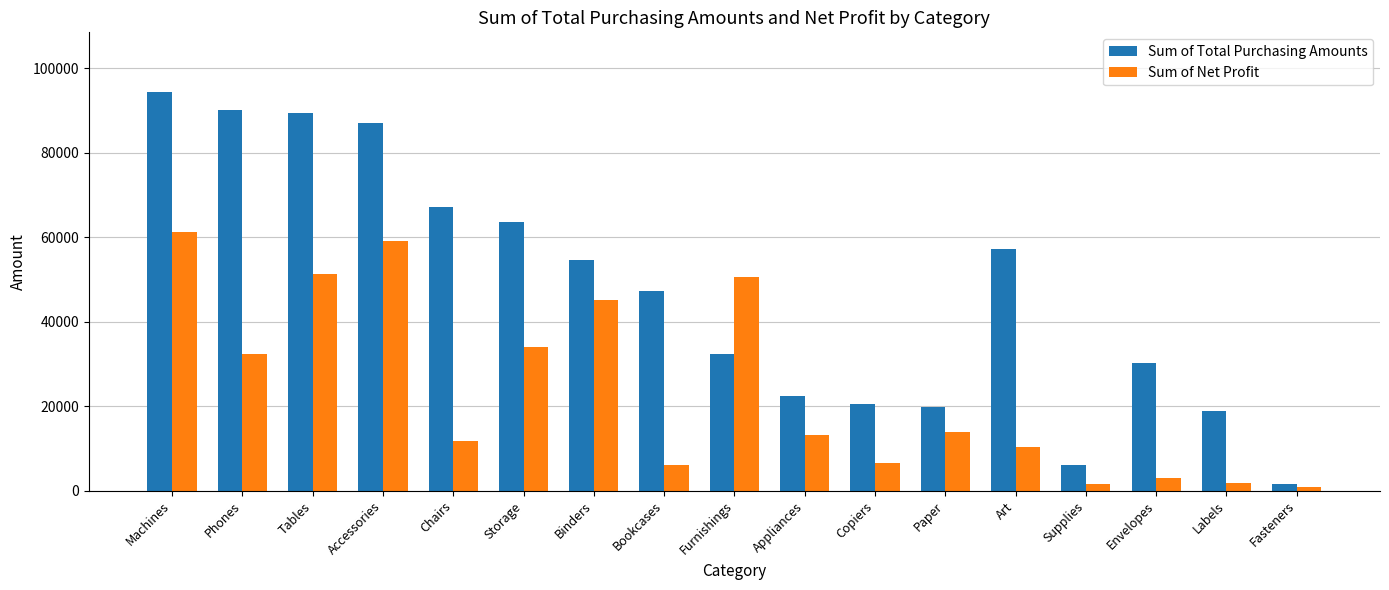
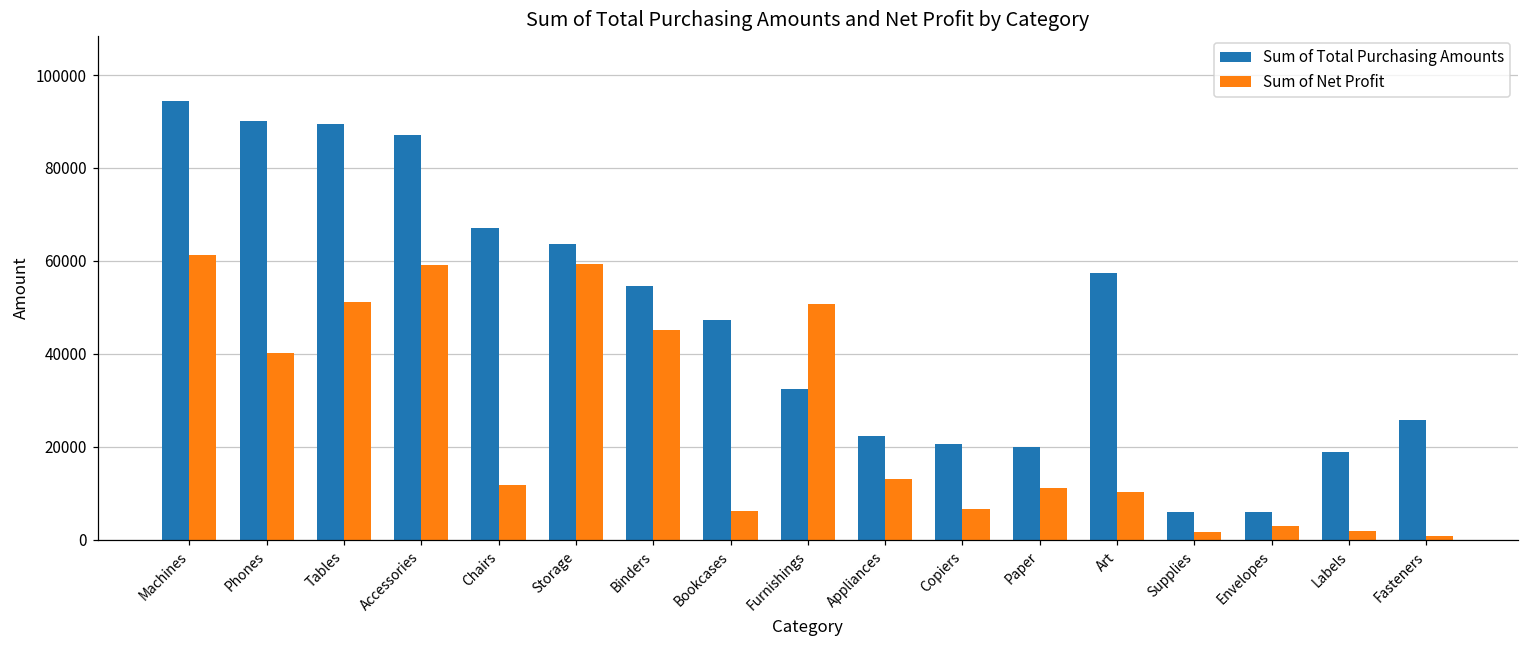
  {
    "Sum of Total Purchasing Amounts": {
      "Machines": 94000,
      "Phones": 90000,
      "Tables": 89000,
      "Accessories": 87000,
      "Chairs": 67000,
      "Storage": 64000,
      "Binders": 55000,
      "Bookcases": 47000,
      "Furnishings": 32000,
      "Appliances": 22000,
      "Copiers": 21000,
      "Paper": 20000,
      "Art": 57000,
      "Supplies": 6000,
-     "Envelopes": 30000,
+     "Envelopes": 6000,
      "Labels": 19000,
-     "Fasteners": 2000
+     "Fasteners": 26000
    },
    "Sum of Net Profit": {
      "Machines": 61000,
-     "Phones": 32000,
+     "Phones": 40000,
      "Tables": 51000,
      "Accessories": 59000,
      "Chairs": 12000,
-     "Storage": 34000,
+     "Storage": 59000,
      "Binders": 45000,
      "Bookcases": 6000,
      "Furnishings": 51000,
      "Appliances": 13000,
      "Copiers": 7000,
-     "Paper": 14000,
+     "Paper": 11000,
      "Art": 10000,
      "Supplies": 2000,
      "Envelopes": 3000,
      "Labels": 2000,
      "Fasteners": 1000
    }
  }
